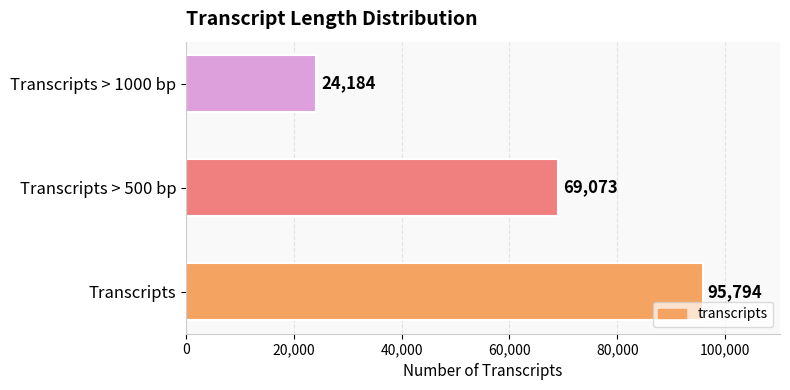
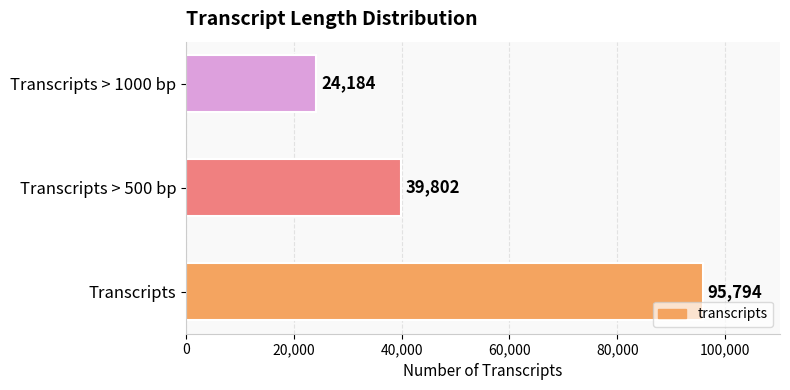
  {
    "Transcripts > 1000 bp": "24,184",
-   "Transcripts > 500 bp": "69,073",
+   "Transcripts > 500 bp": "39,802",
    "Transcripts": "95,794"
  }
